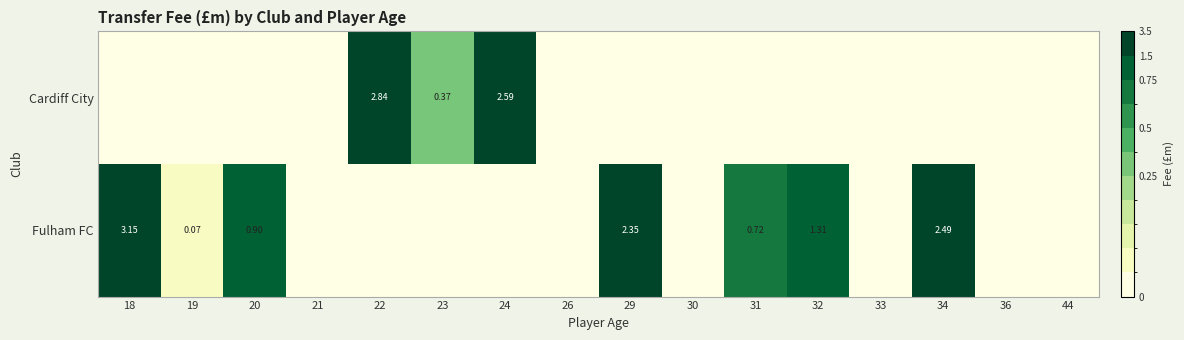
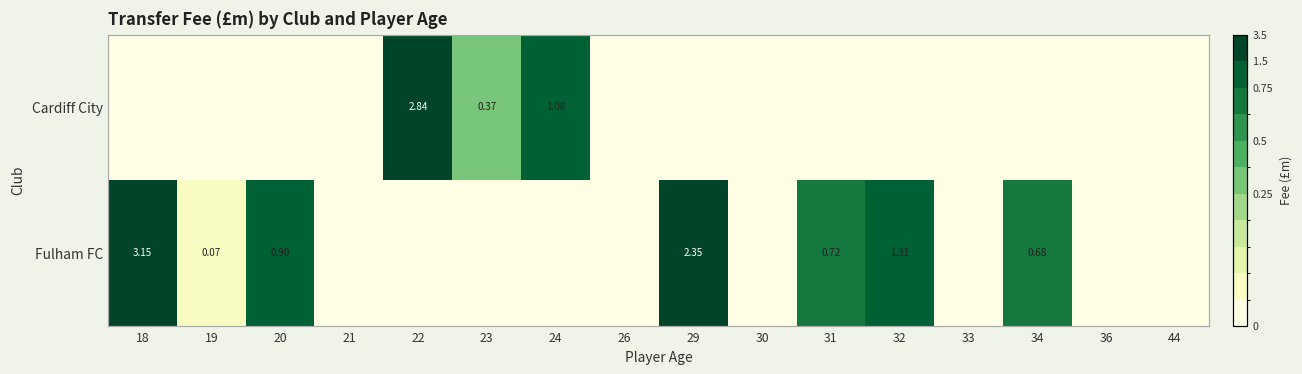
  {
    "Cardiff City": {
      "22": 2.84,
      "23": 0.37,
-     "24": 2.59
+     "24": 1.08
    },
    "Fulham FC": {
      "18": 3.15,
      "19": 0.07,
      "20": 0.90,
      "29": 2.35,
      "31": 0.72,
      "32": 1.31,
-     "34": 2.49
+     "34": 0.68
    }
  }
